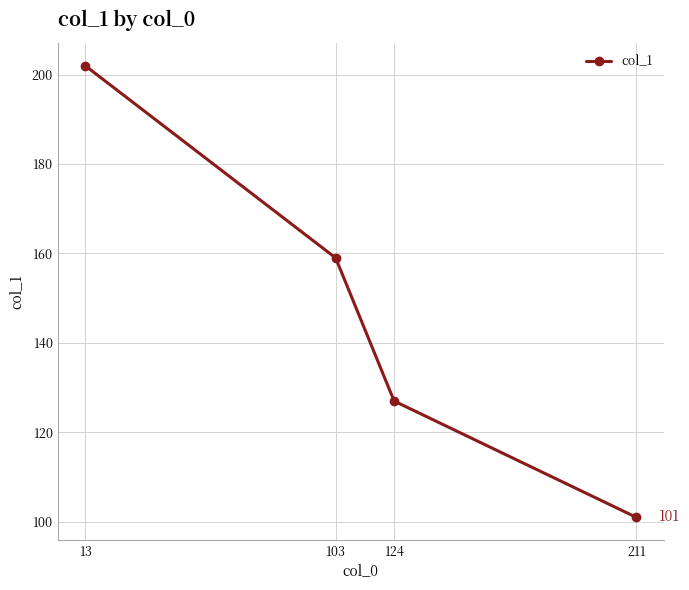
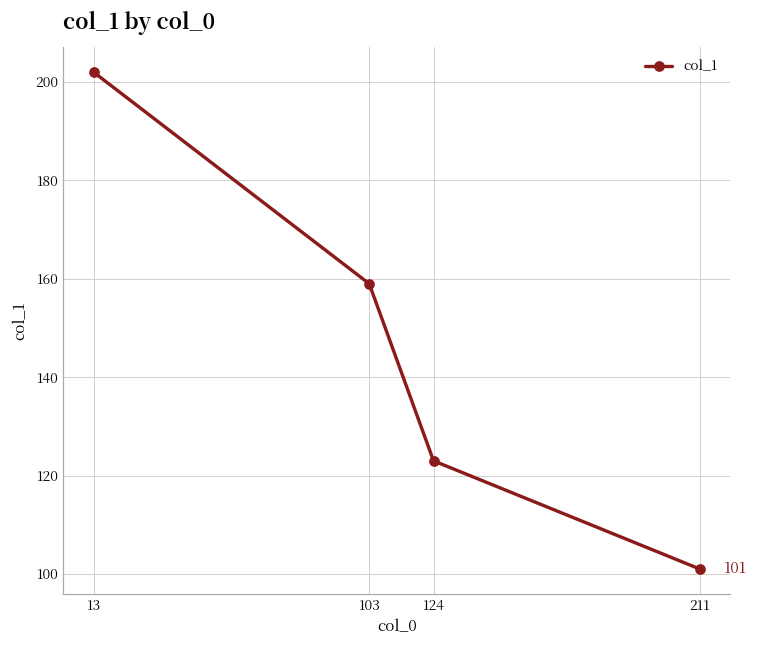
  {
    "13": 202,
    "103": 159,
-   "124": 127
+   "124": 123
  }
